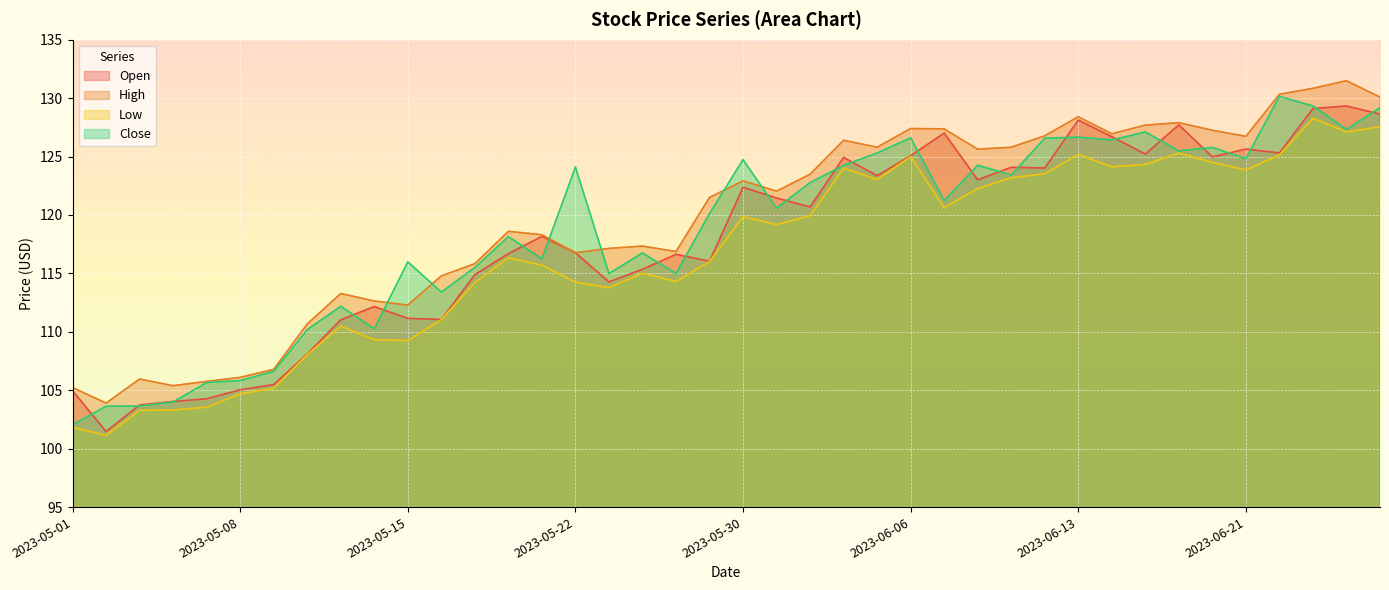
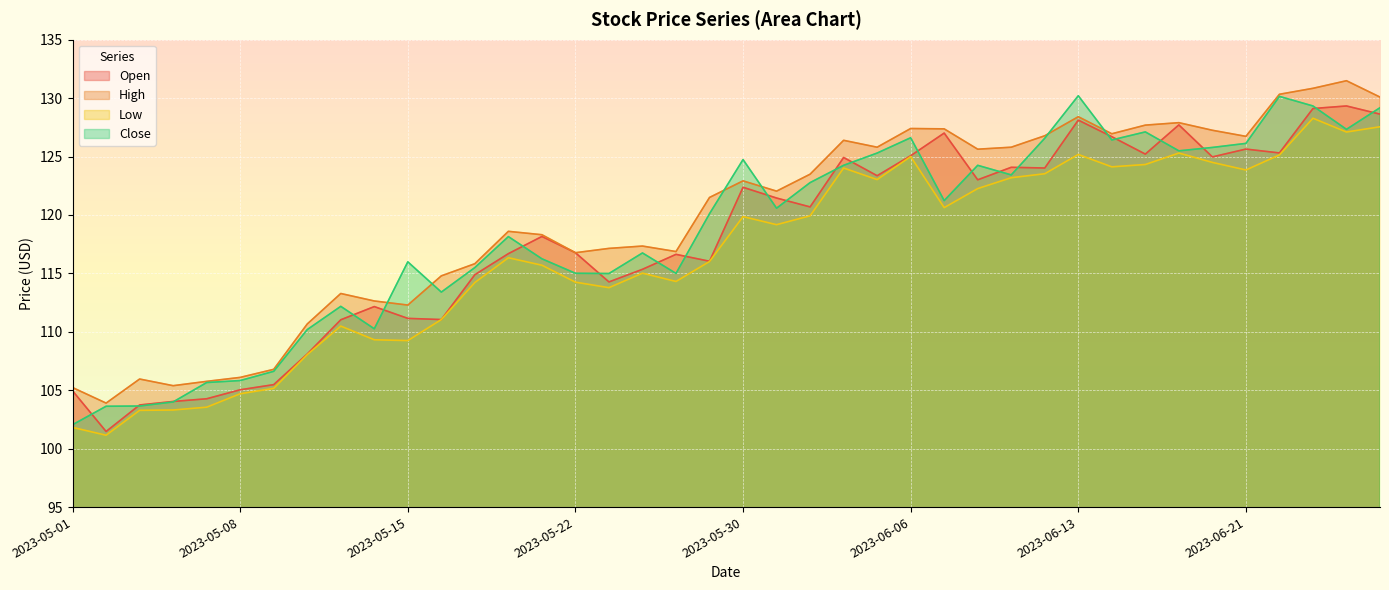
  {
    "Close": {
      "2023-05-01": 102.1,
      "2023-05-08": 105.8,
      "2023-05-15": 116.0,
-     "2023-05-22": 124.1,
+     "2023-05-22": 115.0,
      "2023-05-30": 124.7,
      "2023-06-06": 126.6,
-     "2023-06-13": 126.7,
-     "2023-06-21": 124.8
+     "2023-06-13": 130.2,
+     "2023-06-21": 126.1
    }
  }
